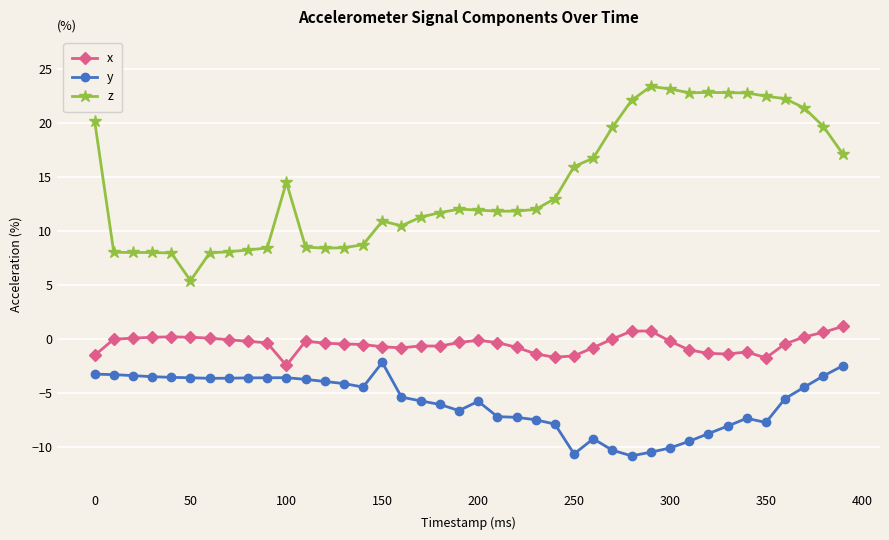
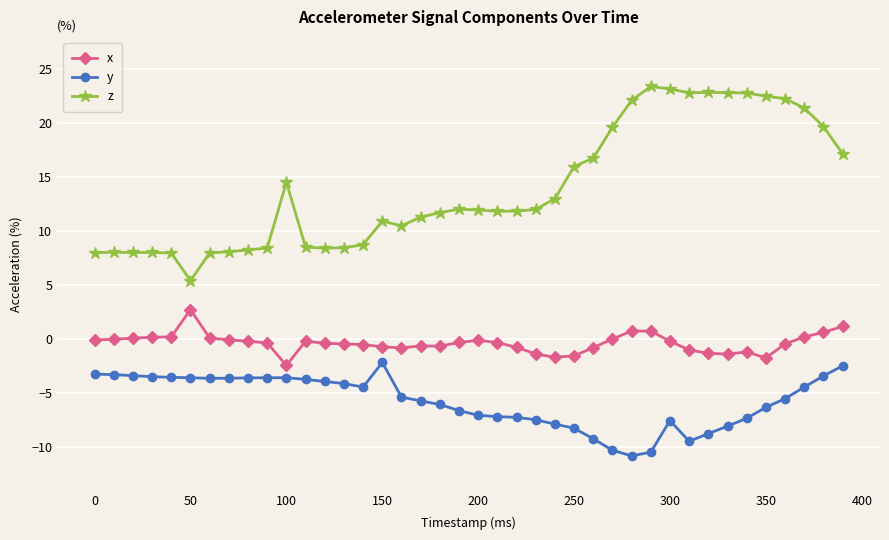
  {
    "x": {
-     "0": -1.5,
-     "50": 0.2,
+     "0": -0.1,
+     "50": 2.8,
      "100": -2.4,
      "150": -0.7,
      "200": -0.1,
      "250": -1.5,
      "300": -0.2,
      "350": -1.7
    },
    "y": {
      "0": -3.2,
      "50": -3.6,
      "100": -3.6,
      "150": -2.1,
-     "200": -5.7,
-     "250": -10.6,
-     "300": -10.1,
-     "350": -7.7
+     "200": -7.0,
+     "250": -8.2,
+     "300": -7.5,
+     "350": -6.3
    },
    "z": {
-     "0": 20.3,
+     "0": 8.0,
      "50": 5.4,
      "100": 14.5,
      "150": 11.0,
      "200": 12.0,
      "250": 16.0,
      "300": 23.2,
      "350": 22.5
    }
  }
